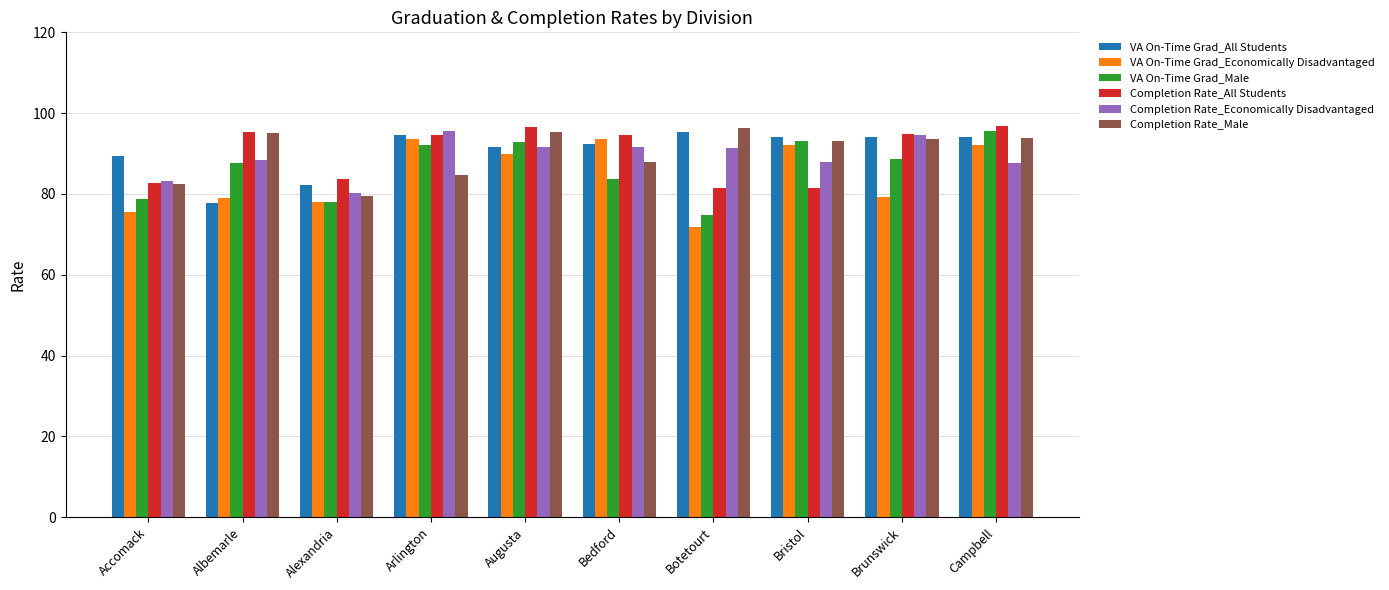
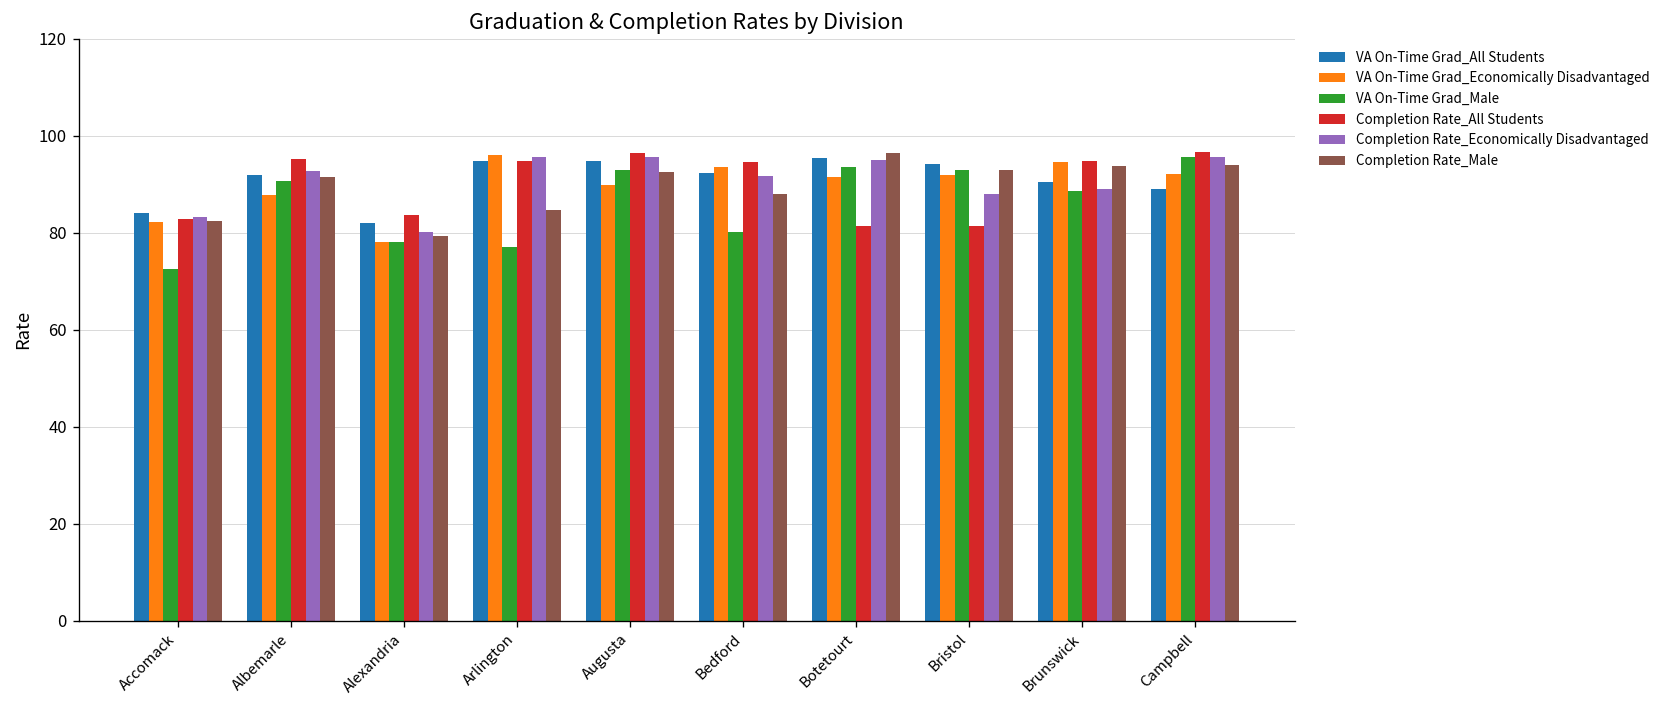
  {
    "VA On-Time Grad_All Students": {
-     "Accomack": 89,
-     "Albemarle": 78,
+     "Accomack": 84,
+     "Albemarle": 92,
      "Alexandria": 82,
      "Arlington": 95,
-     "Augusta": 92,
+     "Augusta": 95,
      "Bedford": 92,
      "Botetourt": 95,
      "Bristol": 94,
-     "Brunswick": 94,
-     "Campbell": 94
+     "Brunswick": 91,
+     "Campbell": 89
    },
    "VA On-Time Grad_Economically Disadvantaged": {
-     "Accomack": 76,
-     "Albemarle": 79,
+     "Accomack": 82,
+     "Albemarle": 88,
      "Alexandria": 78,
-     "Arlington": 94,
+     "Arlington": 96,
      "Augusta": 90,
      "Bedford": 94,
-     "Botetourt": 72,
+     "Botetourt": 91,
      "Bristol": 92,
-     "Brunswick": 79,
+     "Brunswick": 95,
      "Campbell": 92
    },
    "VA On-Time Grad_Male": {
-     "Accomack": 79,
-     "Albemarle": 88,
+     "Accomack": 73,
+     "Albemarle": 91,
      "Alexandria": 78,
-     "Arlington": 92,
+     "Arlington": 77,
      "Augusta": 93,
-     "Bedford": 84,
-     "Botetourt": 75,
+     "Bedford": 80,
+     "Botetourt": 94,
      "Bristol": 93,
      "Brunswick": 89,
      "Campbell": 96
    },
    "Completion Rate_All Students": {
      "Accomack": 83,
      "Albemarle": 95,
      "Alexandria": 84,
      "Arlington": 95,
      "Augusta": 97,
      "Bedford": 95,
      "Botetourt": 81,
      "Bristol": 81,
      "Brunswick": 95,
      "Campbell": 97
    },
    "Completion Rate_Economically Disadvantaged": {
      "Accomack": 83,
-     "Albemarle": 89,
+     "Albemarle": 93,
      "Alexandria": 80,
      "Arlington": 96,
-     "Augusta": 92,
+     "Augusta": 96,
      "Bedford": 92,
-     "Botetourt": 91,
+     "Botetourt": 95,
      "Bristol": 88,
-     "Brunswick": 95,
-     "Campbell": 88
+     "Brunswick": 89,
+     "Campbell": 96
    },
    "Completion Rate_Male": {
      "Accomack": 83,
-     "Albemarle": 95,
+     "Albemarle": 92,
      "Alexandria": 79,
      "Arlington": 85,
-     "Augusta": 95,
+     "Augusta": 93,
      "Bedford": 88,
      "Botetourt": 96,
      "Bristol": 93,
      "Brunswick": 94,
      "Campbell": 94
    }
  }
